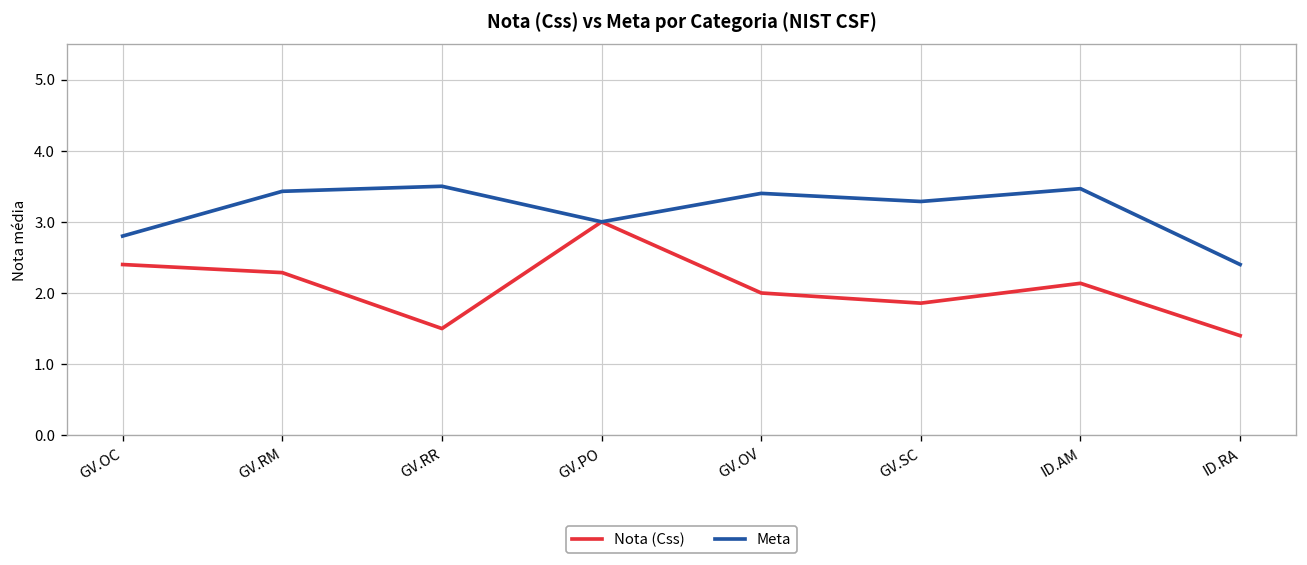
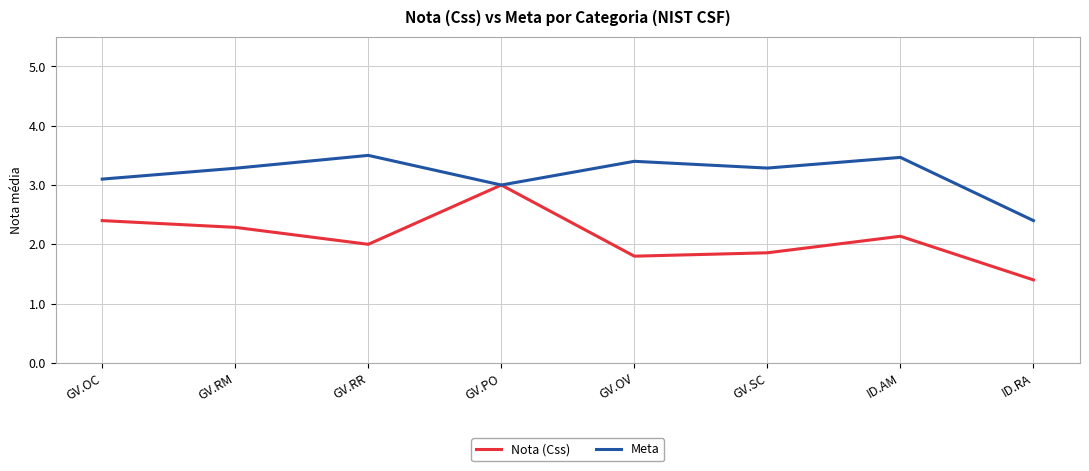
  {
    "Nota (Css)": {
      "GV.OC": 2.4,
      "GV.RM": 2.3,
-     "GV.RR": 1.5,
-     "GV.OV": 2.0,
+     "GV.RR": 2.0,
+     "GV.OV": 1.8,
      "GV.SC": 1.9,
      "ID.AM": 2.1,
      "ID.RA": 1.4
    },
    "Meta": {
-     "GV.OC": 2.8,
-     "GV.RM": 3.4,
+     "GV.OC": 3.1,
+     "GV.RM": 3.3,
      "GV.RR": 3.5,
      "GV.OV": 3.4,
      "GV.SC": 3.3,
      "ID.AM": 3.5,
      "ID.RA": 2.4
    }
  }
